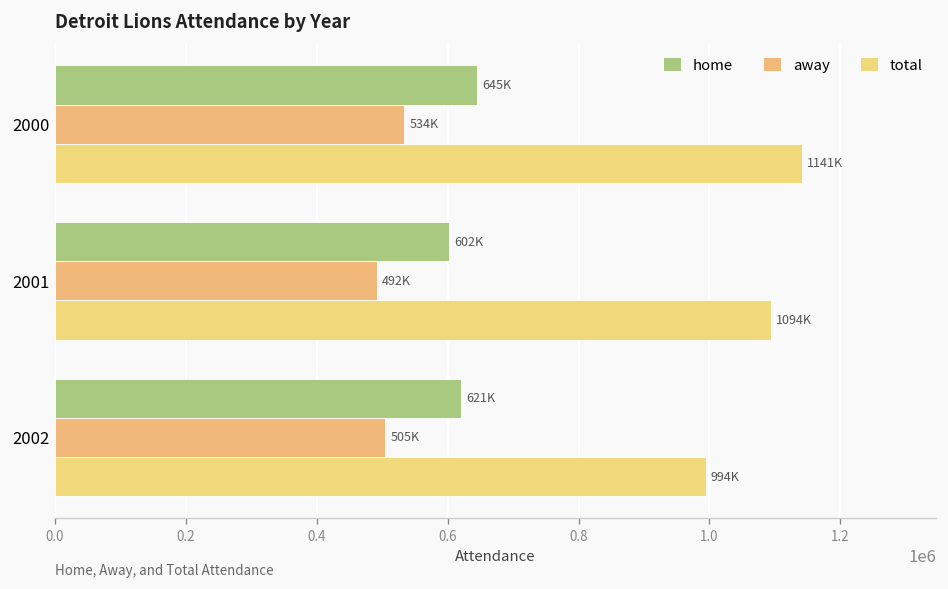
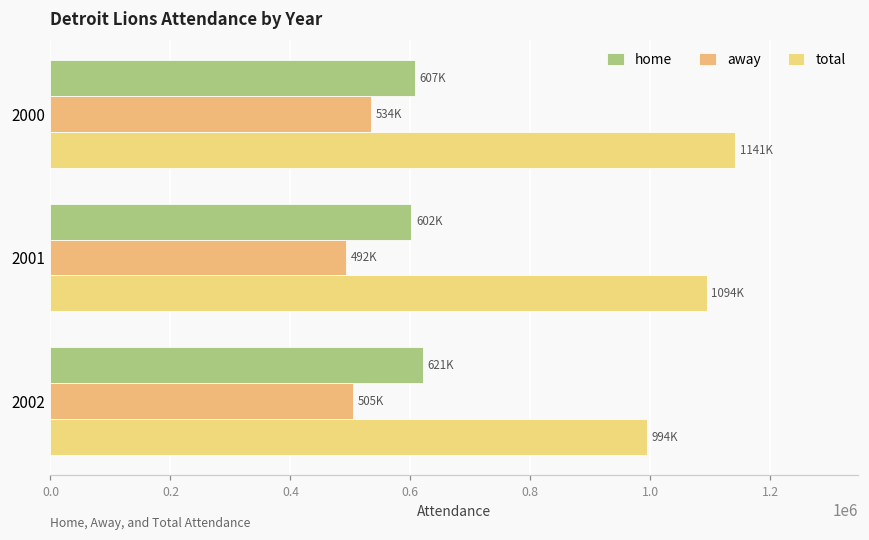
  {
    "home": {
-     "2000": "645K",
+     "2000": "607K",
      "2001": "602K",
      "2002": "621K"
    }
  }
